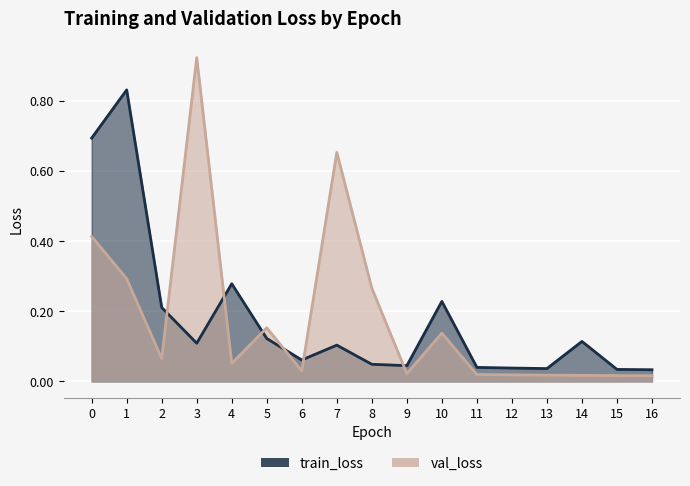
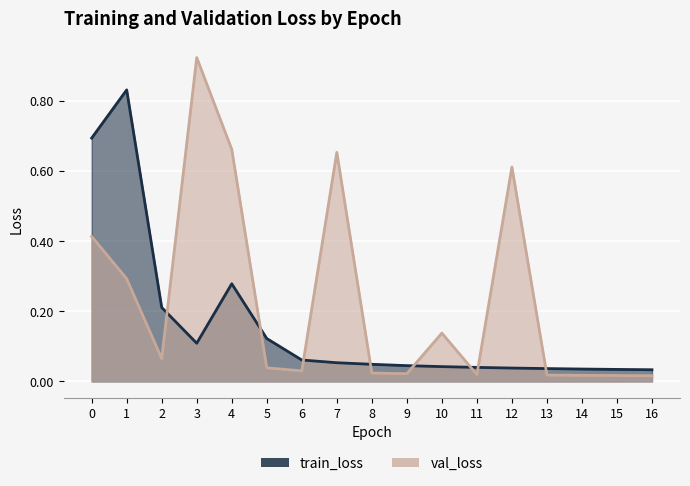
  {
    "train_loss": {
      "0": 0.69,
      "1": 0.83,
      "2": 0.21,
      "3": 0.11,
      "4": 0.28,
      "5": 0.12,
      "6": 0.06,
-     "7": 0.10,
+     "7": 0.05,
      "8": 0.05,
      "9": 0.05,
-     "10": 0.23,
+     "10": 0.04,
      "11": 0.04,
      "12": 0.04,
      "13": 0.04,
-     "14": 0.11,
+     "14": 0.04,
      "15": 0.03,
      "16": 0.03
    },
    "val_loss": {
      "0": 0.41,
      "1": 0.29,
      "2": 0.07,
      "3": 0.92,
-     "4": 0.05,
-     "5": 0.15,
+     "4": 0.66,
+     "5": 0.04,
      "6": 0.03,
      "7": 0.65,
-     "8": 0.27,
+     "8": 0.02,
      "9": 0.02,
      "10": 0.14,
      "11": 0.02,
-     "12": 0.02,
+     "12": 0.61,
      "13": 0.02,
      "14": 0.02,
      "15": 0.02,
      "16": 0.02
    }
  }
